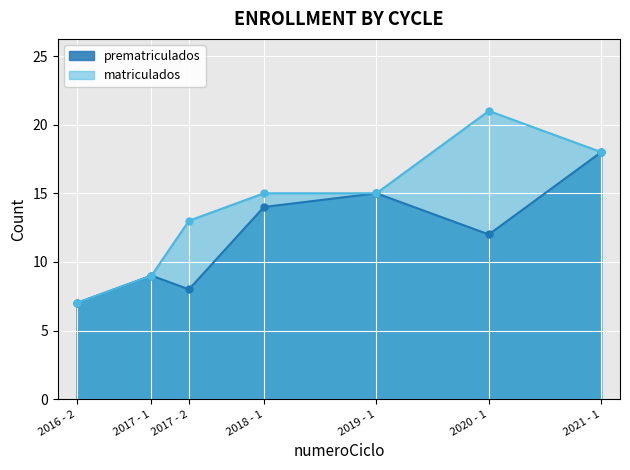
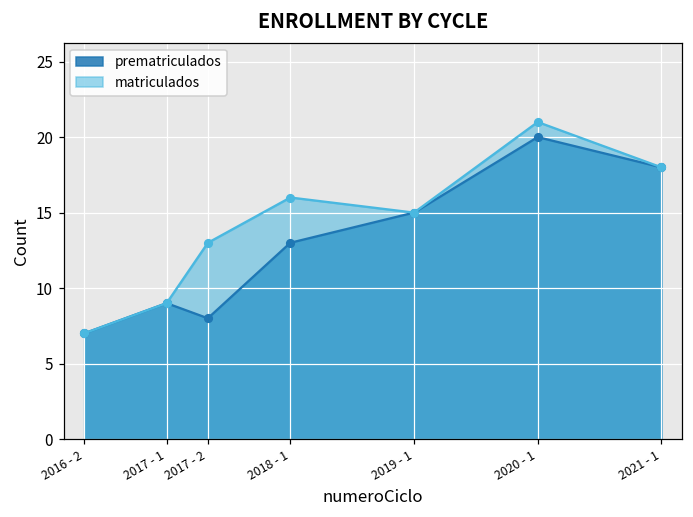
  {
    "prematriculados": {
      "2017 - 2": 8,
-     "2018 - 1": 14,
-     "2020 - 1": 12
+     "2018 - 1": 13,
+     "2020 - 1": 20
    },
    "matriculados": {
      "2017 - 2": 13,
-     "2018 - 1": 15,
+     "2018 - 1": 16,
      "2020 - 1": 21
    }
  }
